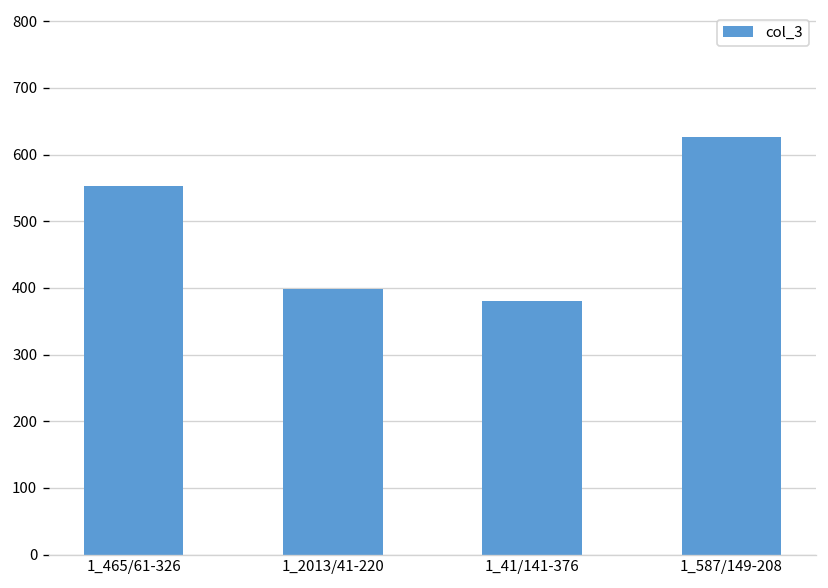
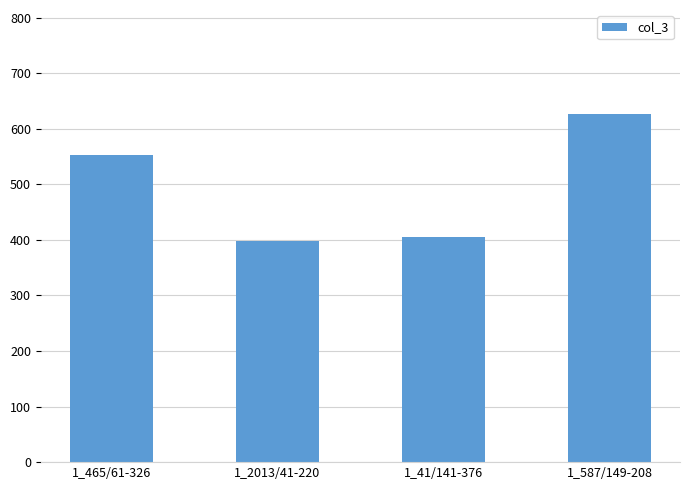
  {
    "1_465/61-326": 550,
    "1_2013/41-220": 400,
-   "1_41/141-376": 380,
+   "1_41/141-376": 410,
    "1_587/149-208": 630
  }
